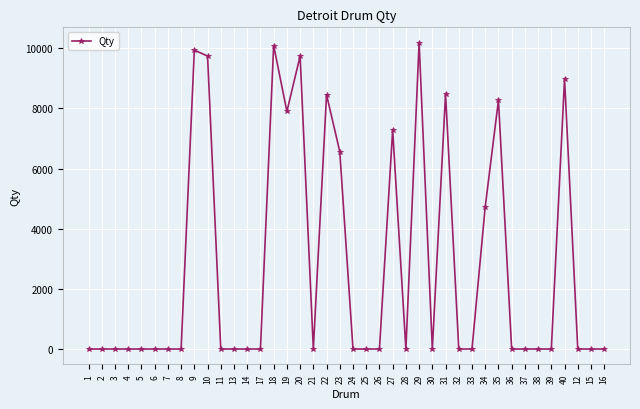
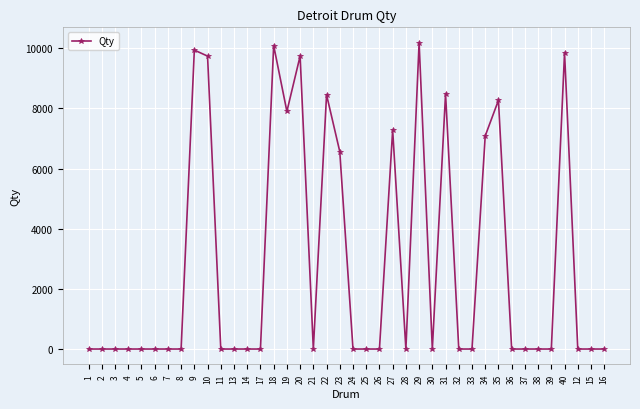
  {
    "1": 0,
    "2": 0,
    "3": 0,
    "4": 0,
    "5": 0,
    "6": 0,
    "7": 0,
    "8": 0,
    "9": 9900,
    "10": 9700,
    "11": 0,
    "13": 0,
    "14": 0,
    "17": 0,
    "18": 10100,
    "19": 7900,
    "20": 9700,
    "21": 0,
    "22": 8500,
    "23": 6600,
    "24": 0,
    "25": 0,
    "26": 0,
    "27": 7300,
    "28": 0,
    "29": 10200,
    "30": 0,
    "31": 8500,
    "32": 0,
    "33": 0,
-   "34": 4700,
+   "34": 7100,
    "35": 8300,
    "36": 0,
    "37": 0,
    "38": 0,
    "39": 0,
-   "40": 9000,
+   "40": 9900,
    "12": 0,
    "15": 0,
    "16": 0
  }
